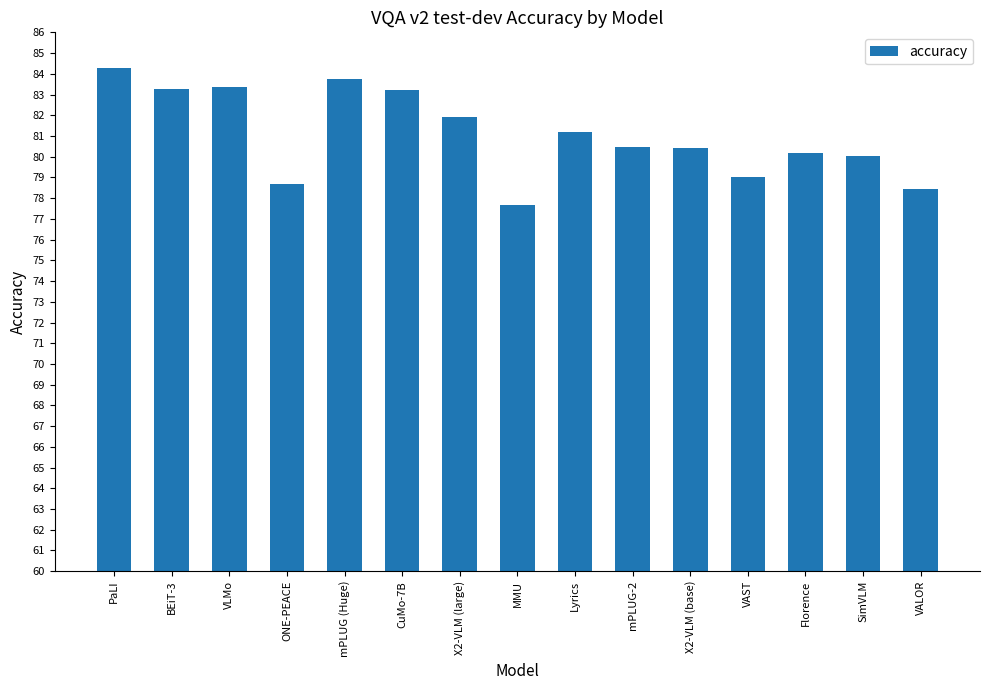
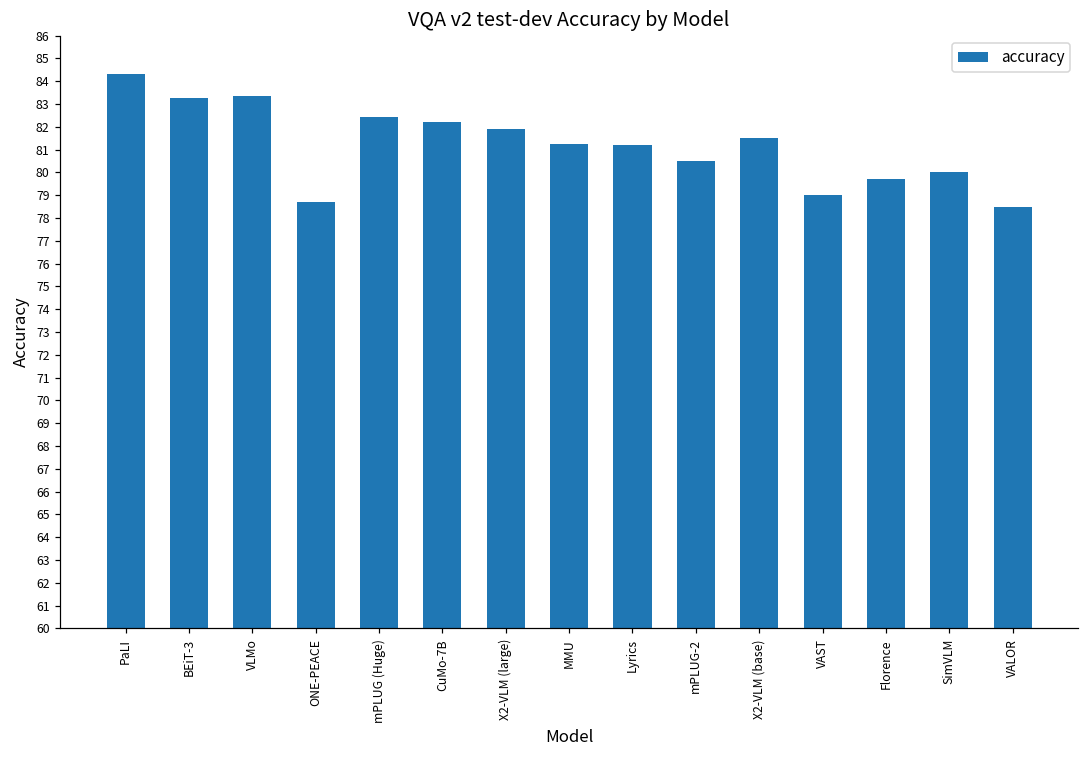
  {
    "PaLI": 84.3,
    "BEiT-3": 83.3,
    "VLMo": 83.4,
    "ONE-PEACE": 78.7,
-   "mPLUG (Huge)": 83.7,
-   "CuMo-7B": 83.2,
+   "mPLUG (Huge)": 82.4,
+   "CuMo-7B": 82.2,
    "X2-VLM (large)": 81.9,
-   "MMU": 77.7,
+   "MMU": 81.3,
    "Lyrics": 81.2,
    "mPLUG-2": 80.5,
-   "X2-VLM (base)": 80.4,
+   "X2-VLM (base)": 81.5,
    "VAST": 79.0,
-   "Florence": 80.2,
+   "Florence": 79.7,
    "SimVLM": 80.0,
    "VALOR": 78.5
  }
